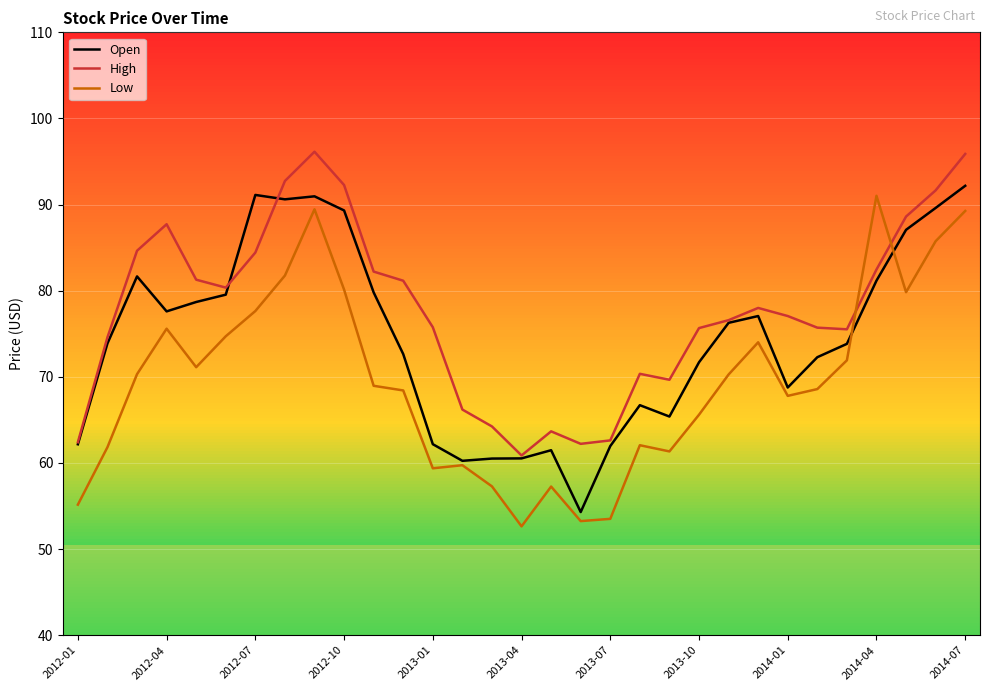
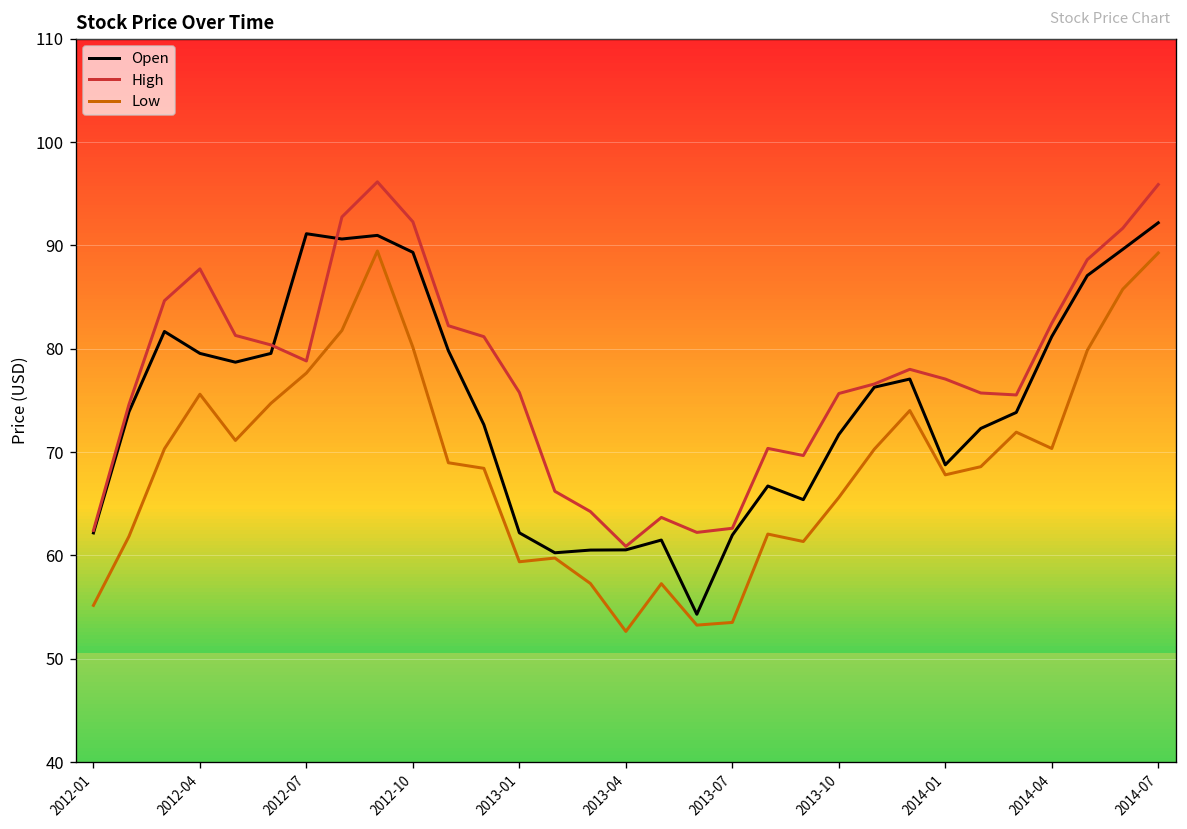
  {
    "Open": {
-     "2012-04": 78,
+     "2012-04": 80,
      "2012-07": 91,
      "2012-10": 89,
      "2013-01": 62,
      "2013-04": 61,
      "2013-07": 62,
      "2013-10": 72,
      "2014-01": 69,
      "2014-04": 81,
      "2014-07": 92
    },
    "High": {
      "2012-04": 88,
-     "2012-07": 84,
+     "2012-07": 79,
      "2012-10": 92,
      "2013-01": 76,
      "2013-04": 61,
      "2013-07": 63,
      "2013-10": 76,
      "2014-01": 77,
      "2014-04": 82,
      "2014-07": 96
    },
    "Low": {
      "2012-01": 55,
      "2012-04": 76,
      "2012-07": 78,
      "2012-10": 80,
      "2013-01": 59,
      "2013-04": 53,
      "2013-07": 54,
      "2013-10": 66,
      "2014-01": 68,
-     "2014-04": 91,
+     "2014-04": 70,
      "2014-07": 89
    }
  }
